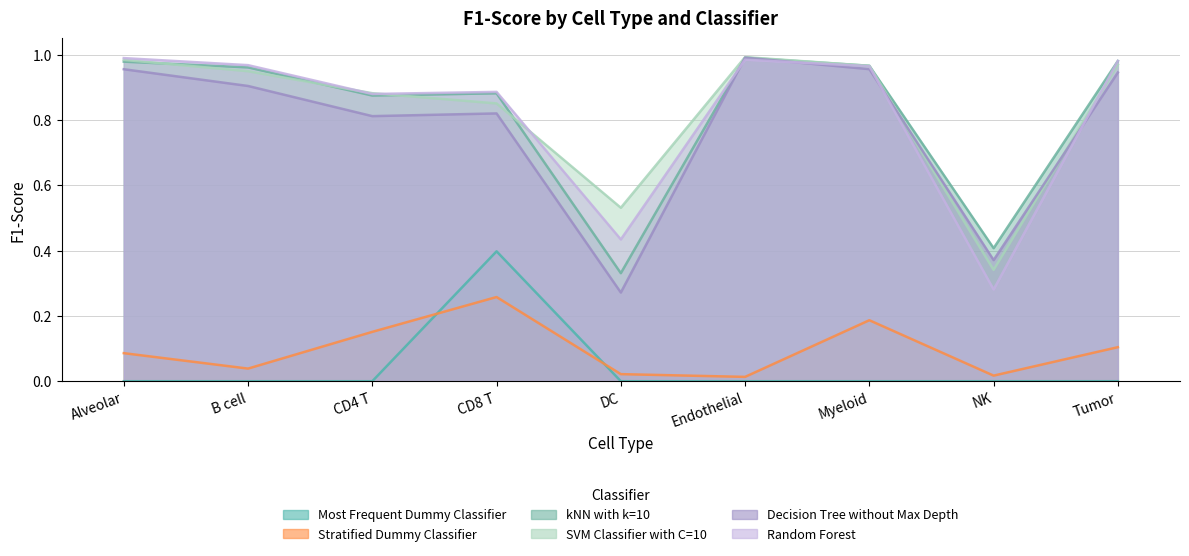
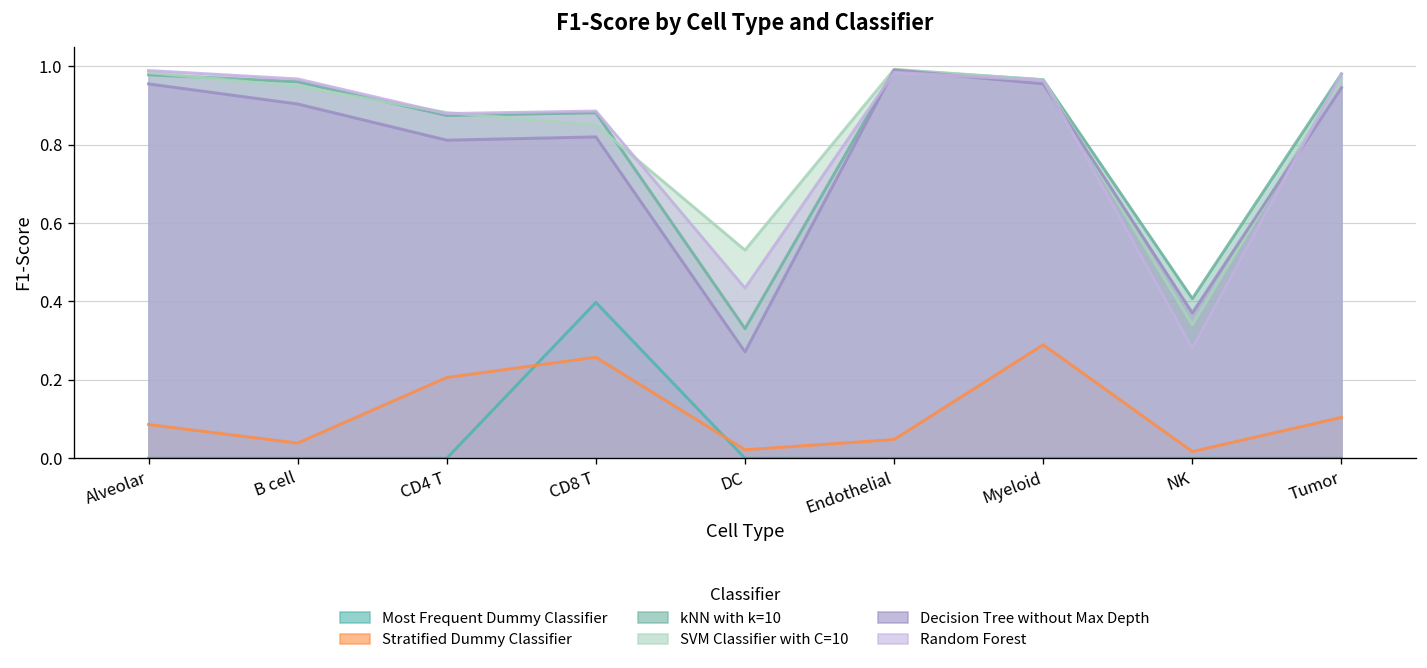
  {
    "Stratified Dummy Classifier": {
      "Alveolar": 0.09,
      "B cell": 0.04,
-     "CD4 T": 0.15,
+     "CD4 T": 0.21,
      "CD8 T": 0.26,
      "DC": 0.02,
-     "Endothelial": 0.01,
-     "Myeloid": 0.19,
+     "Endothelial": 0.05,
+     "Myeloid": 0.29,
      "NK": 0.02,
      "Tumor": 0.10
    }
  }
